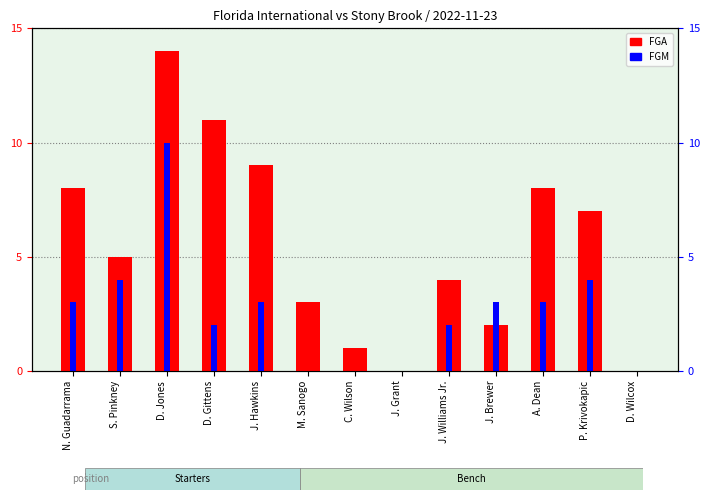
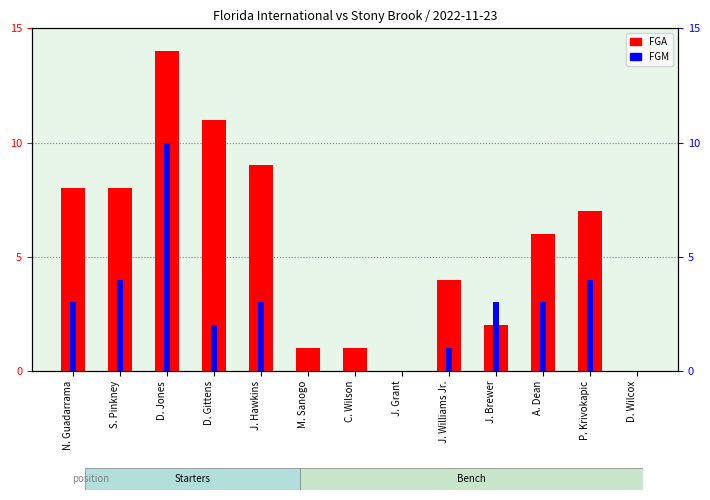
  {
    "FGA": {
      "N. Guadarrama": 8,
-     "S. Pinkney": 5,
+     "S. Pinkney": 8,
      "D. Jones": 14,
      "D. Gittens": 11,
      "J. Hawkins": 9,
-     "M. Sanogo": 3,
+     "M. Sanogo": 1,
      "C. Wilson": 1,
      "J. Grant": 0,
      "J. Williams Jr.": 4,
-     "A. Dean": 8,
+     "A. Dean": 6,
      "P. Krivokapic": 7,
      "D. Wilcox": 0
    },
    "FGM": {
      "M. Sanogo": 0,
      "C. Wilson": 0,
      "J. Grant": 0,
-     "J. Williams Jr.": 2,
+     "J. Williams Jr.": 1,
      "J. Brewer": 3,
      "D. Wilcox": 0
    }
  }
